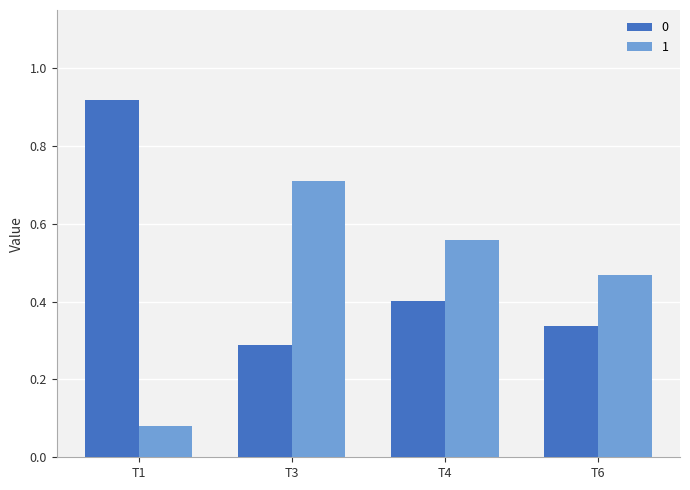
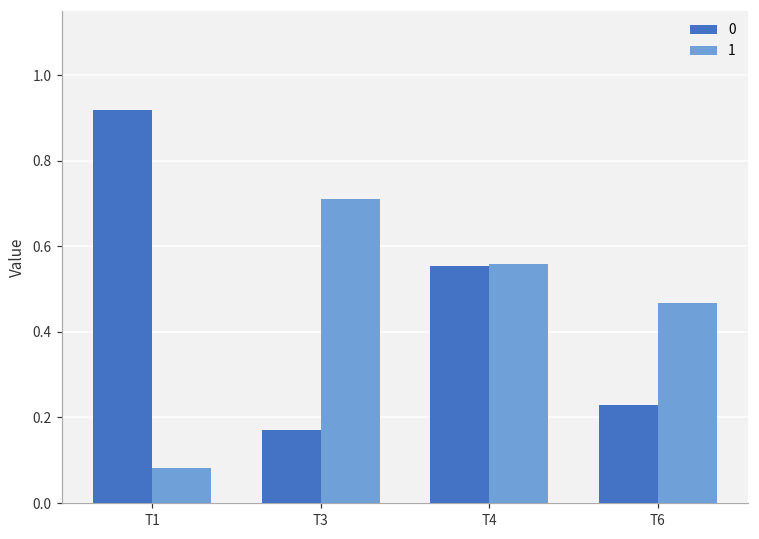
  {
    "0": {
      "T1": 0.92,
-     "T3": 0.29,
-     "T4": 0.40,
-     "T6": 0.34
+     "T3": 0.17,
+     "T4": 0.55,
+     "T6": 0.23
    },
    "1": {
      "T1": 0.08,
      "T3": 0.71,
      "T4": 0.56,
      "T6": 0.47
    }
  }
